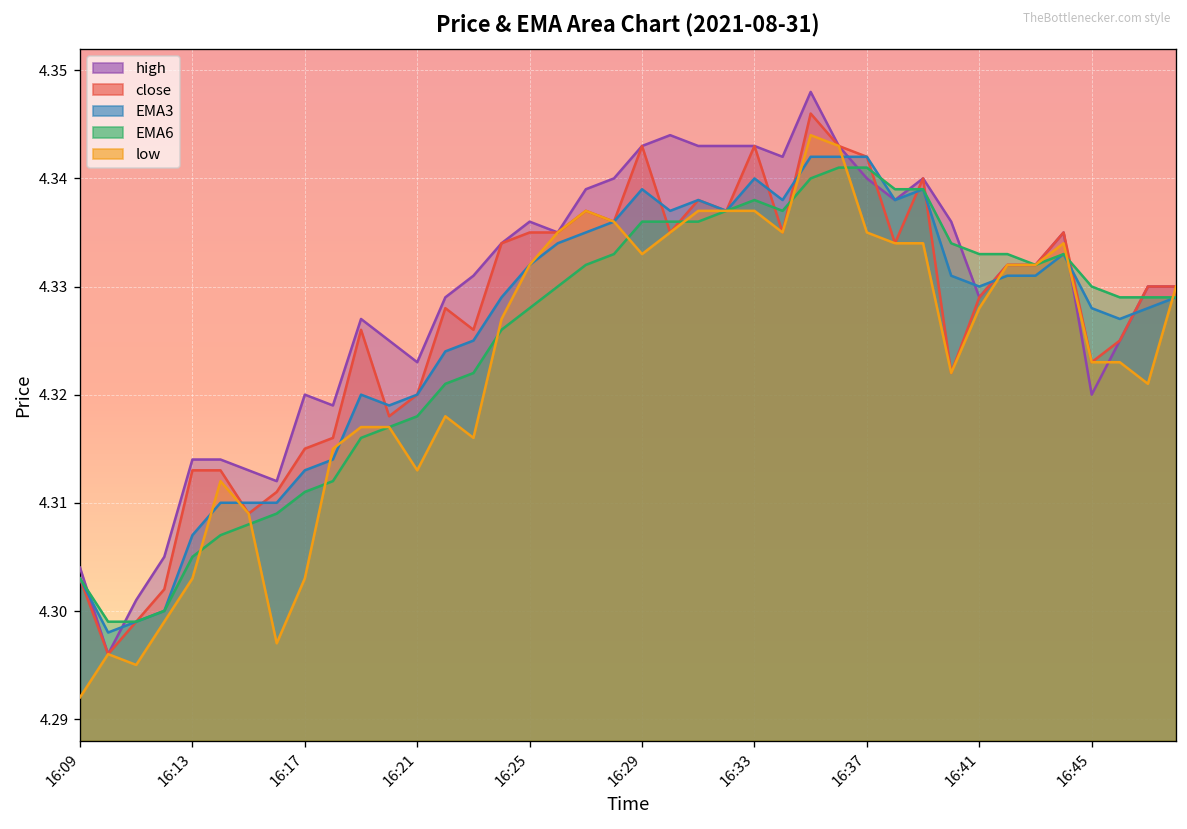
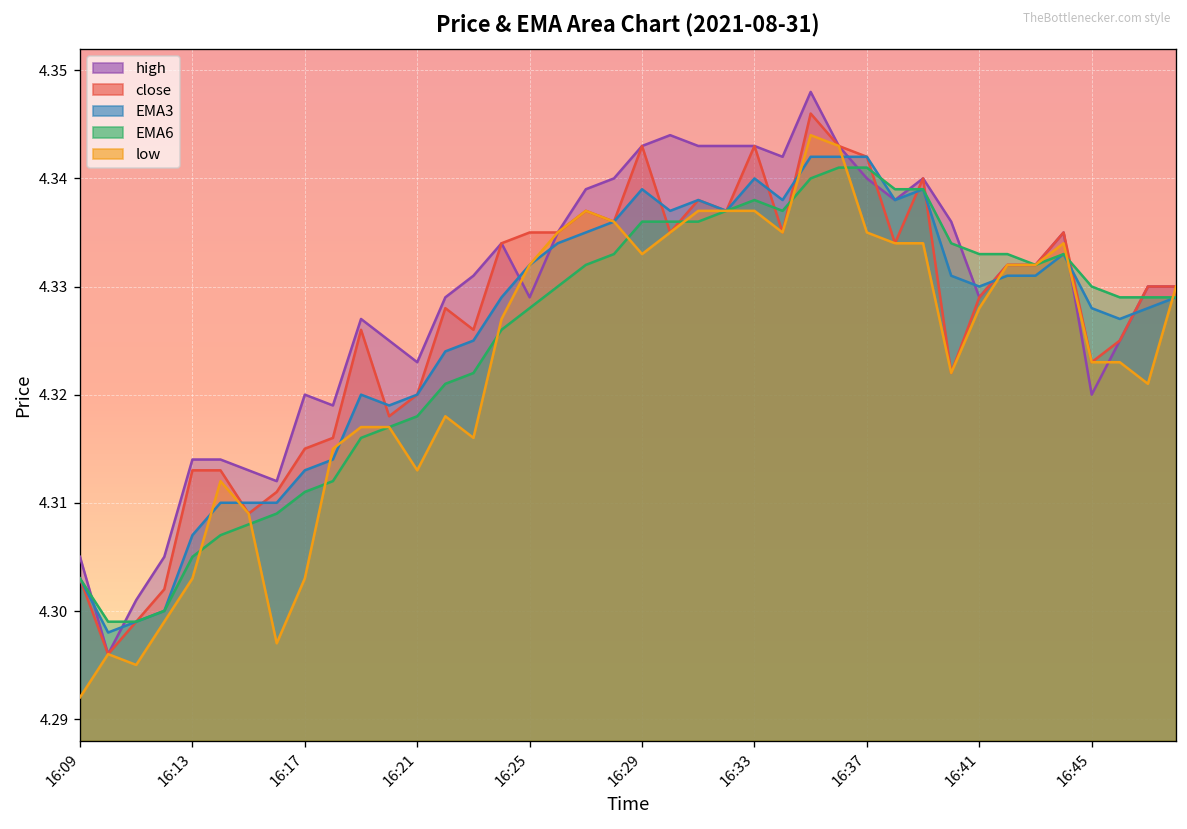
  {
    "high": {
-     "16:09": 4.304,
+     "16:09": 4.305,
      "16:13": 4.314,
      "16:17": 4.320,
      "16:21": 4.323,
-     "16:25": 4.336,
+     "16:25": 4.329,
      "16:37": 4.340,
      "16:45": 4.320
    }
  }
